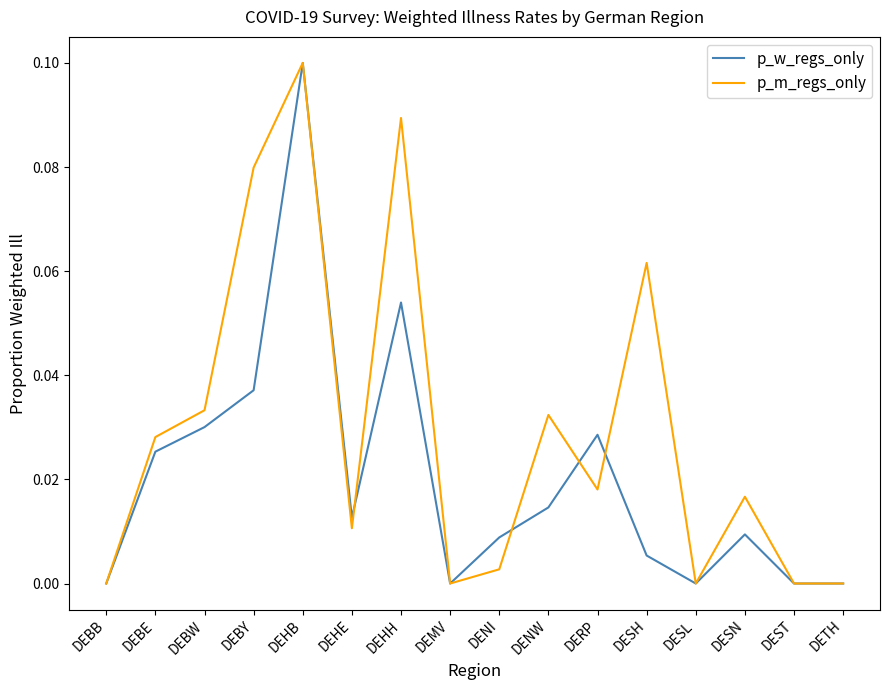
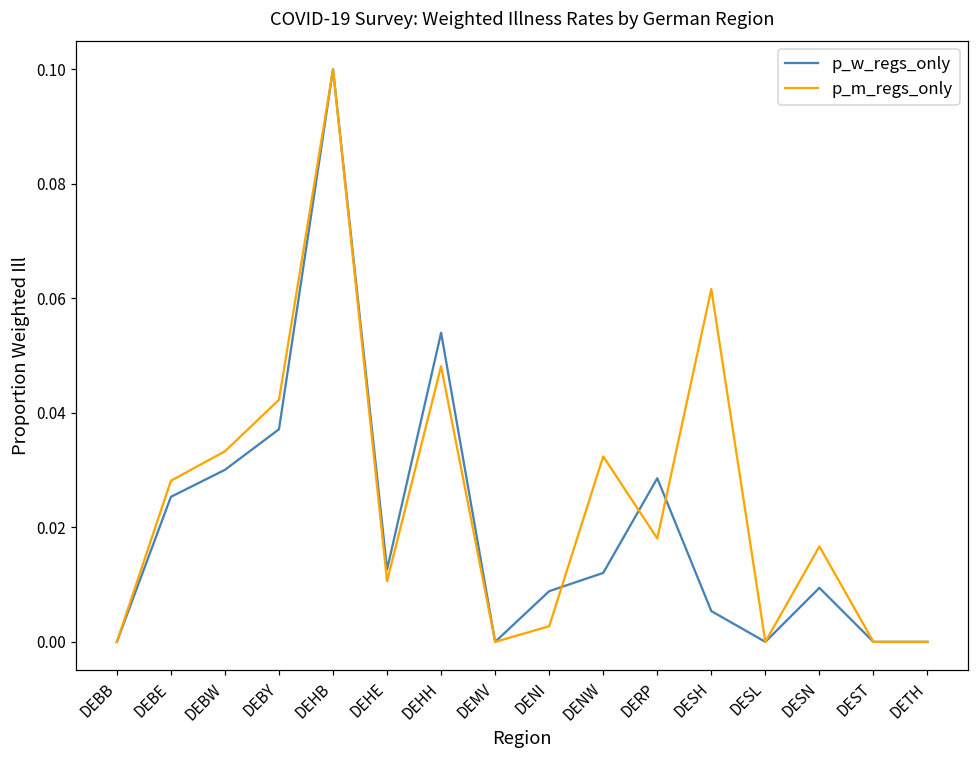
  {
    "p_w_regs_only": {
      "DEBE": 0.025,
      "DEBW": 0.030,
      "DEBY": 0.037,
      "DEHE": 0.013,
      "DEHH": 0.054,
      "DENI": 0.009,
-     "DENW": 0.015,
+     "DENW": 0.012,
      "DERP": 0.029,
      "DESH": 0.005,
      "DESN": 0.009
    },
    "p_m_regs_only": {
      "DEBE": 0.028,
      "DEBW": 0.033,
-     "DEBY": 0.080,
+     "DEBY": 0.042,
      "DEHE": 0.011,
-     "DEHH": 0.089,
+     "DEHH": 0.048,
      "DENI": 0.003,
      "DENW": 0.032,
      "DERP": 0.018,
      "DESH": 0.062,
      "DESN": 0.017
    }
  }
